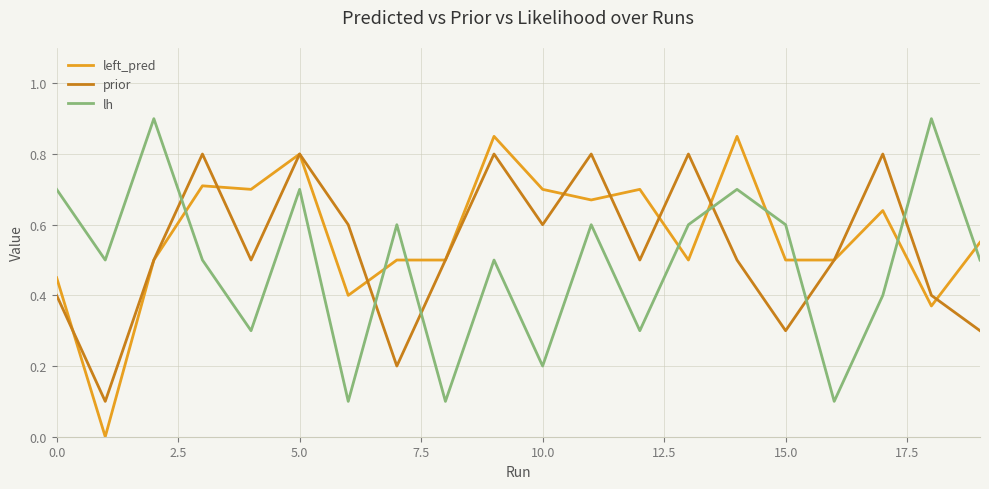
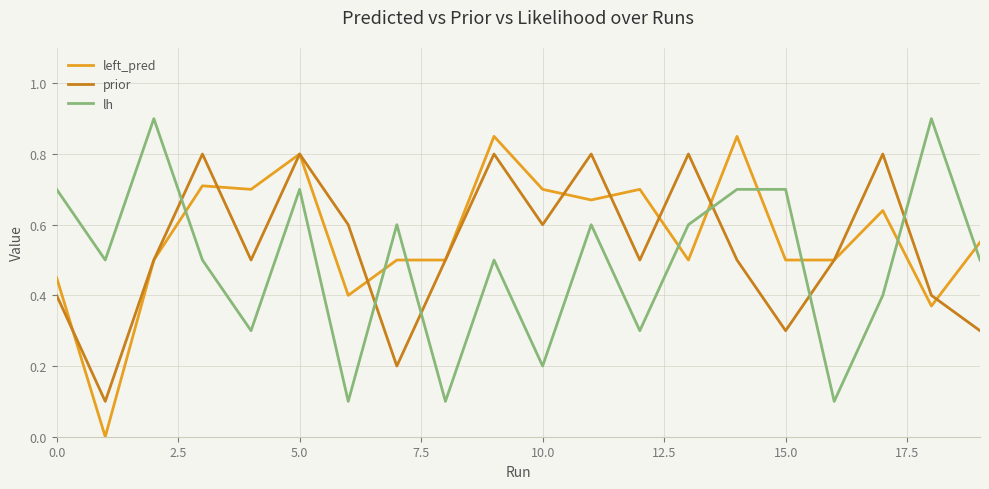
  {
    "lh": {
      "0.0": 0.7,
      "5.0": 0.7,
      "10.0": 0.2,
-     "15.0": 0.6
+     "15.0": 0.7
    }
  }
